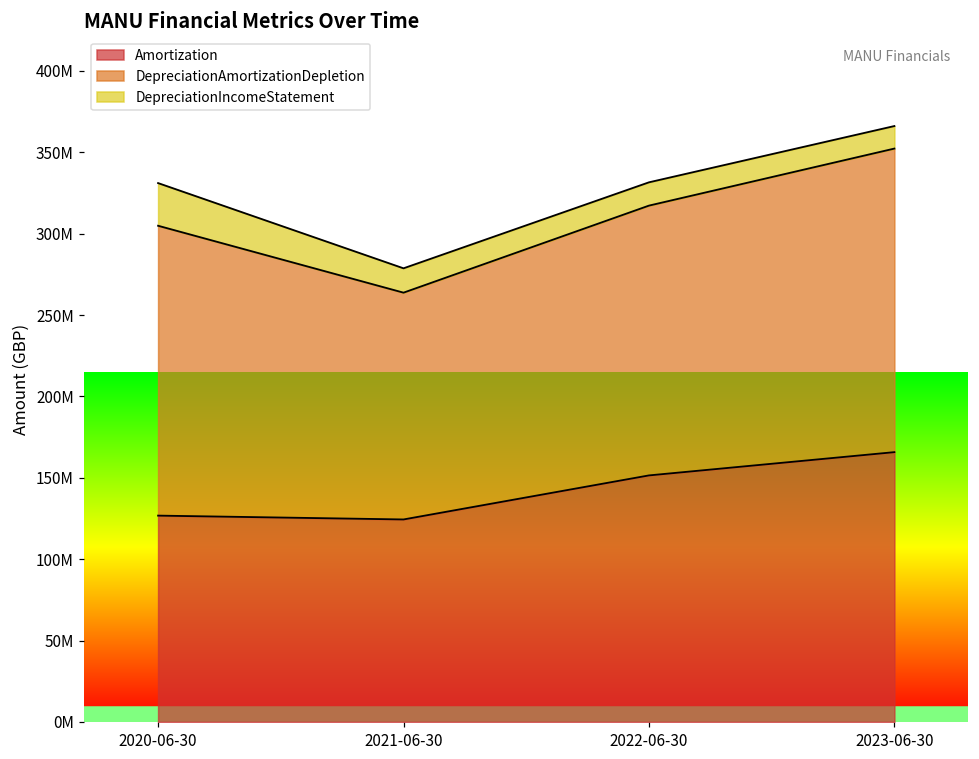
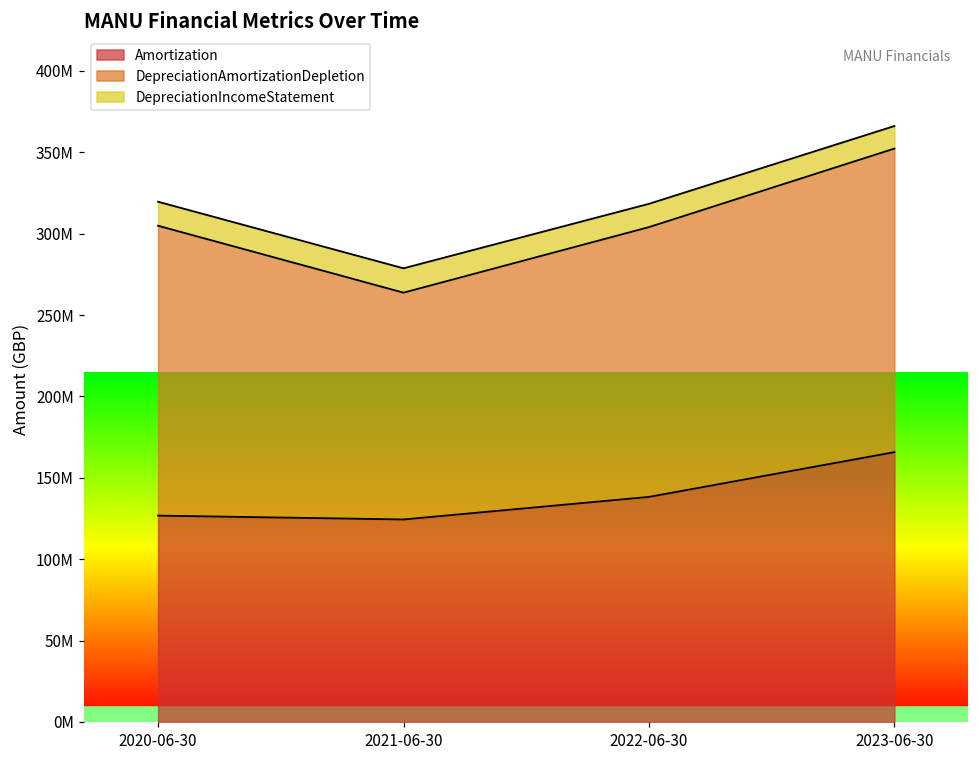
  {
    "Amortization": {
      "2020-06-30": 127000000,
      "2021-06-30": 124000000,
-     "2022-06-30": 151000000,
+     "2022-06-30": 138000000,
      "2023-06-30": 166000000
    },
    "DepreciationAmortizationDepletion": {
      "2020-06-30": 178000000,
      "2021-06-30": 139000000,
      "2022-06-30": 166000000,
      "2023-06-30": 187000000
    },
    "DepreciationIncomeStatement": {
-     "2020-06-30": 26000000,
+     "2020-06-30": 15000000,
      "2021-06-30": 15000000,
      "2022-06-30": 14000000,
      "2023-06-30": 14000000
    }
  }
